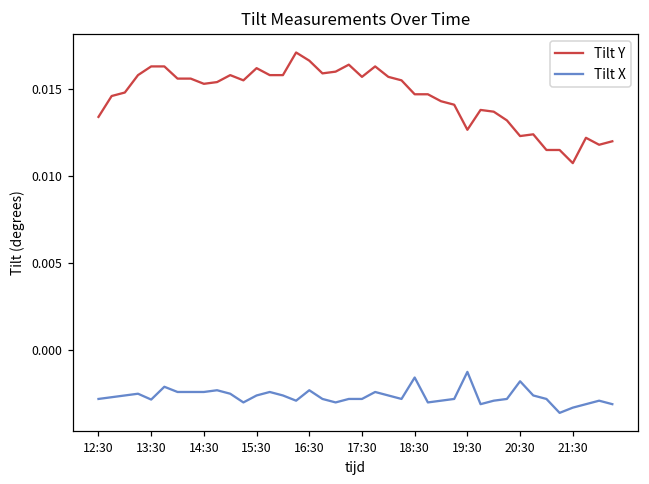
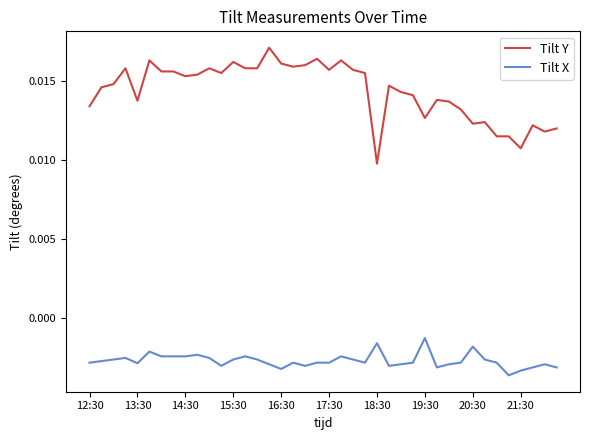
  {
    "Tilt Y": {
      "12:30": 0.0134,
-     "13:30": 0.0163,
+     "13:30": 0.0138,
      "14:30": 0.0153,
      "15:30": 0.0162,
-     "16:30": 0.0166,
+     "16:30": 0.0161,
      "17:30": 0.0157,
-     "18:30": 0.0147,
+     "18:30": 0.0098,
      "19:30": 0.0127,
      "20:30": 0.0123,
      "21:30": 0.0107
    },
    "Tilt X": {
      "12:30": -0.0028,
      "13:30": -0.0028,
      "14:30": -0.0024,
      "15:30": -0.0026,
-     "16:30": -0.0023,
+     "16:30": -0.0032,
      "17:30": -0.0028,
      "18:30": -0.0016,
      "19:30": -0.0012,
      "20:30": -0.0018,
      "21:30": -0.0033
    }
  }
